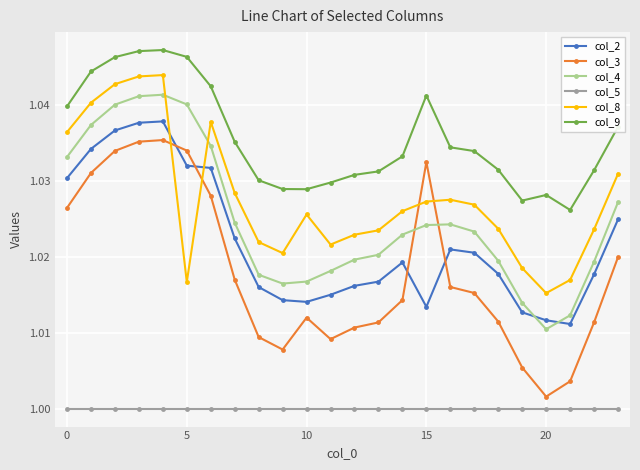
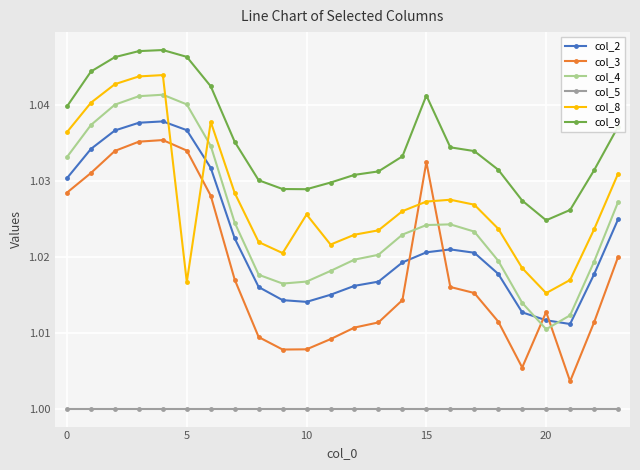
  {
    "col_2": {
      "0": 1.030,
-     "5": 1.032,
+     "5": 1.037,
      "10": 1.014,
-     "15": 1.013,
+     "15": 1.021,
      "20": 1.012
    },
    "col_3": {
-     "0": 1.026,
+     "0": 1.029,
      "5": 1.034,
-     "10": 1.012,
+     "10": 1.008,
      "15": 1.033,
-     "20": 1.002
+     "20": 1.013
    },
    "col_8": {
      "0": 1.036,
      "5": 1.017,
      "10": 1.026,
      "15": 1.027,
      "20": 1.015
    },
    "col_9": {
      "0": 1.040,
      "5": 1.046,
      "10": 1.029,
      "15": 1.041,
-     "20": 1.028
+     "20": 1.025
    }
  }
